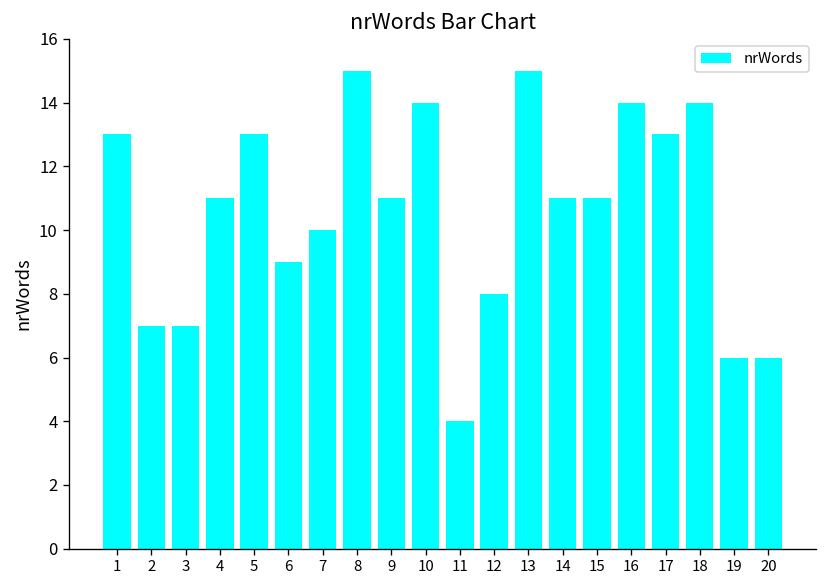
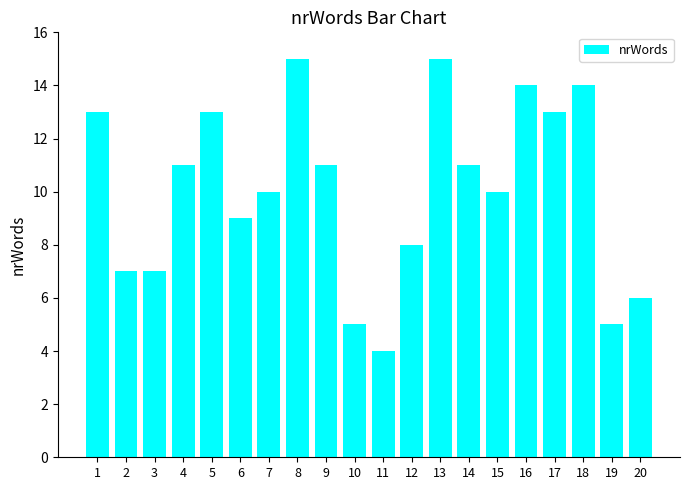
  {
    "1": 13,
    "2": 7,
    "3": 7,
    "4": 11,
    "5": 13,
    "6": 9,
    "7": 10,
    "8": 15,
    "9": 11,
-   "10": 14,
+   "10": 5,
    "11": 4,
    "12": 8,
    "13": 15,
    "14": 11,
-   "15": 11,
+   "15": 10,
    "16": 14,
    "17": 13,
    "18": 14,
-   "19": 6,
+   "19": 5,
    "20": 6
  }
